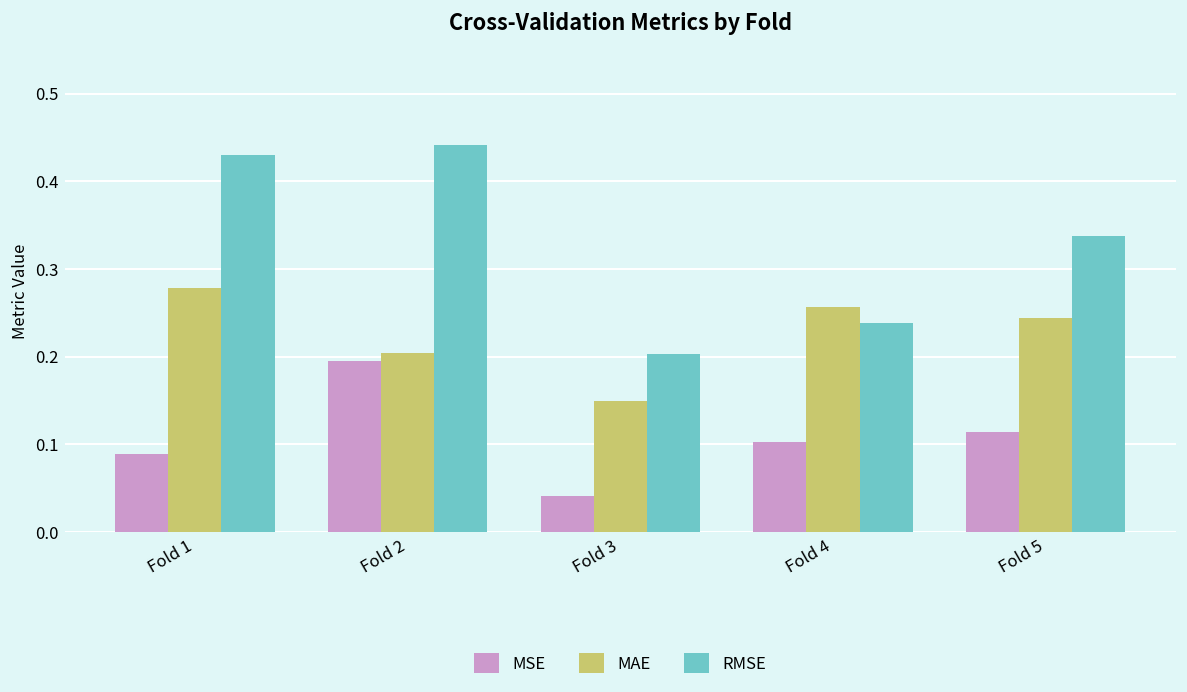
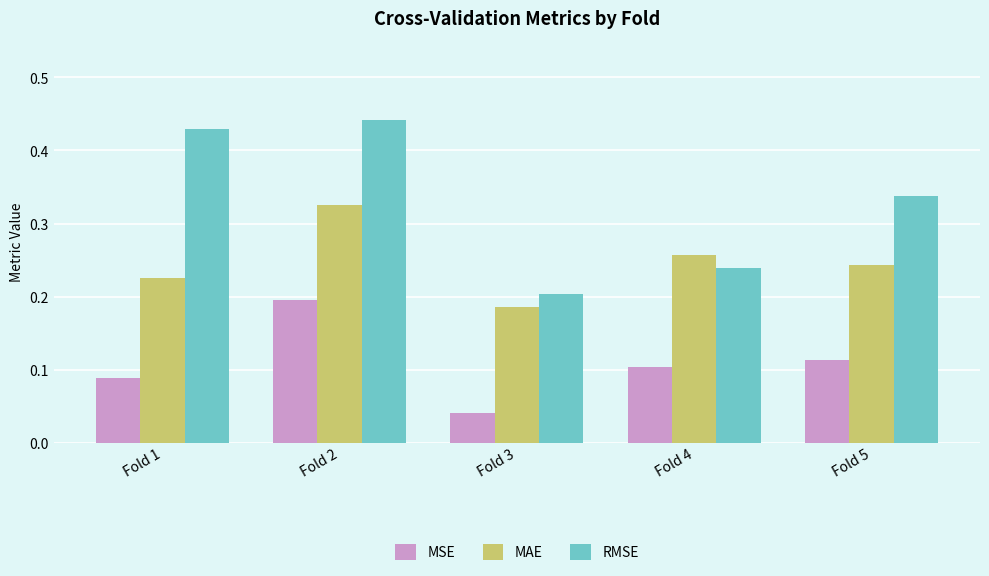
  {
    "MSE": {
      "Fold 1": 0.09,
      "Fold 2": 0.20,
      "Fold 3": 0.04,
      "Fold 4": 0.10,
      "Fold 5": 0.11
    },
    "MAE": {
-     "Fold 1": 0.28,
-     "Fold 2": 0.20,
-     "Fold 3": 0.15,
+     "Fold 1": 0.23,
+     "Fold 2": 0.33,
+     "Fold 3": 0.19,
      "Fold 4": 0.26,
      "Fold 5": 0.24
    },
    "RMSE": {
      "Fold 1": 0.43,
      "Fold 2": 0.44,
      "Fold 3": 0.20,
      "Fold 4": 0.24,
      "Fold 5": 0.34
    }
  }
